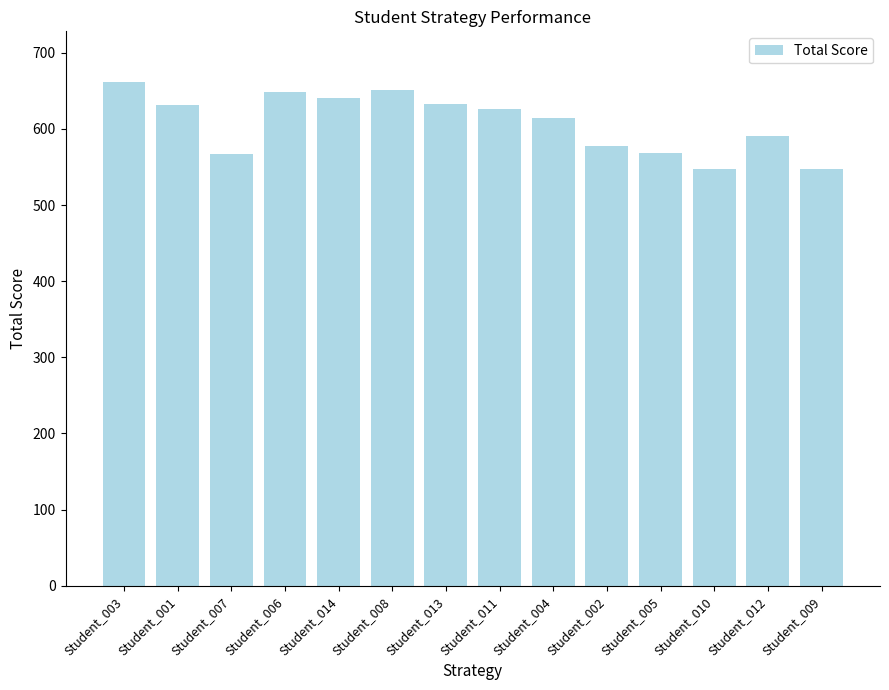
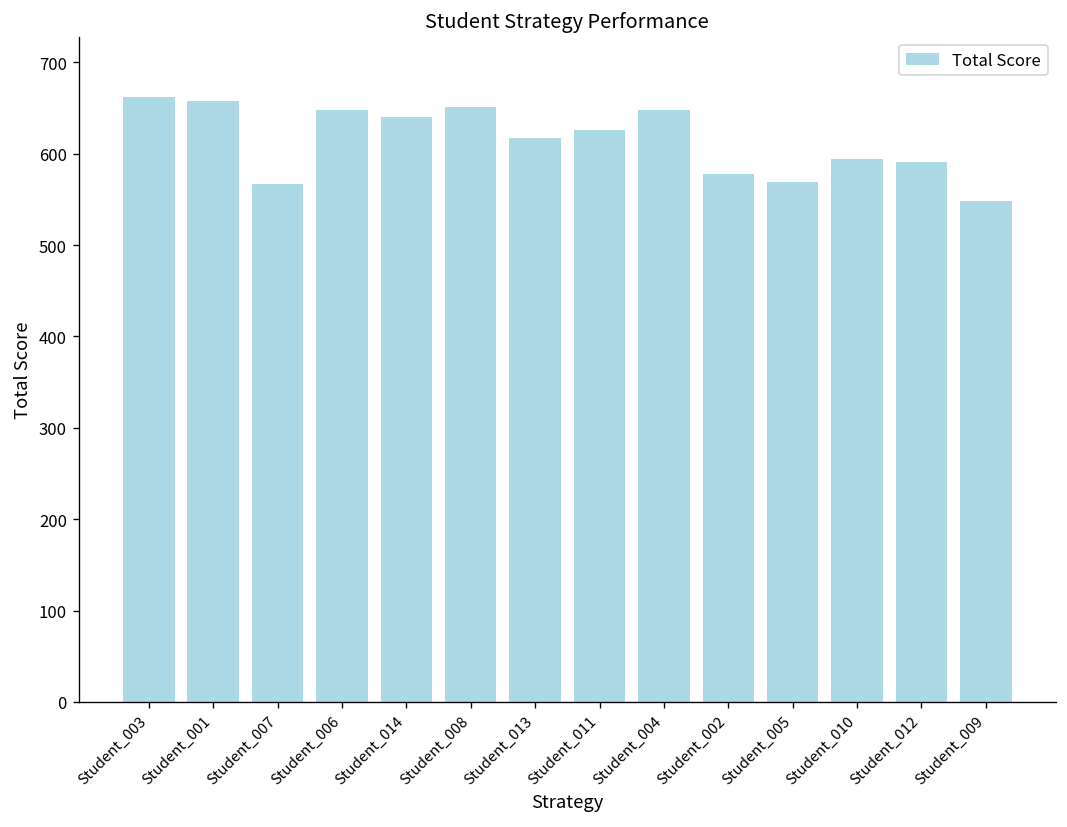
  {
    "Student_003": 660,
-   "Student_001": 630,
+   "Student_001": 660,
    "Student_007": 570,
    "Student_006": 650,
    "Student_014": 640,
    "Student_008": 650,
-   "Student_013": 630,
+   "Student_013": 620,
    "Student_011": 630,
-   "Student_004": 620,
+   "Student_004": 650,
    "Student_002": 580,
    "Student_005": 570,
-   "Student_010": 550,
+   "Student_010": 590,
    "Student_012": 590,
    "Student_009": 550
  }
